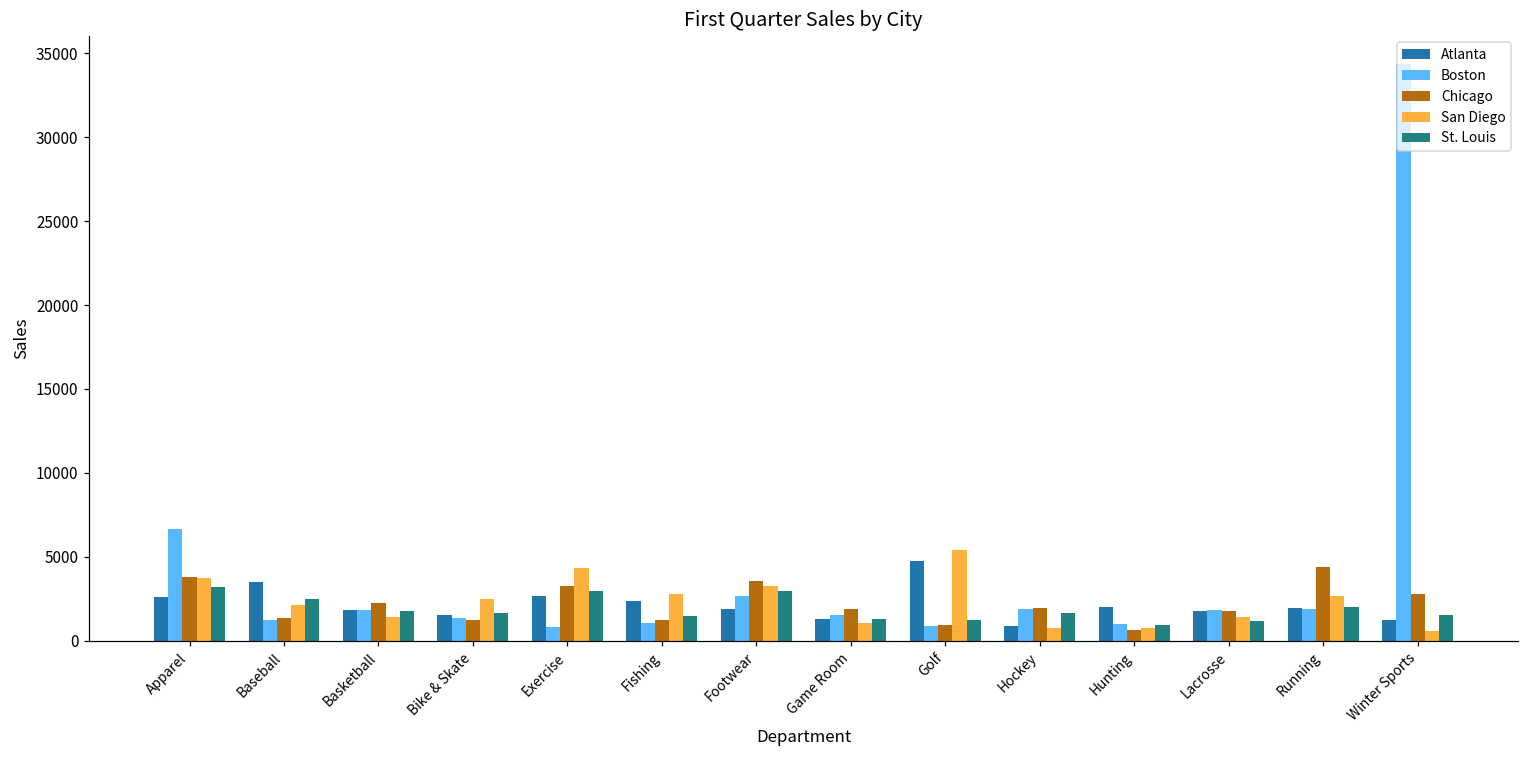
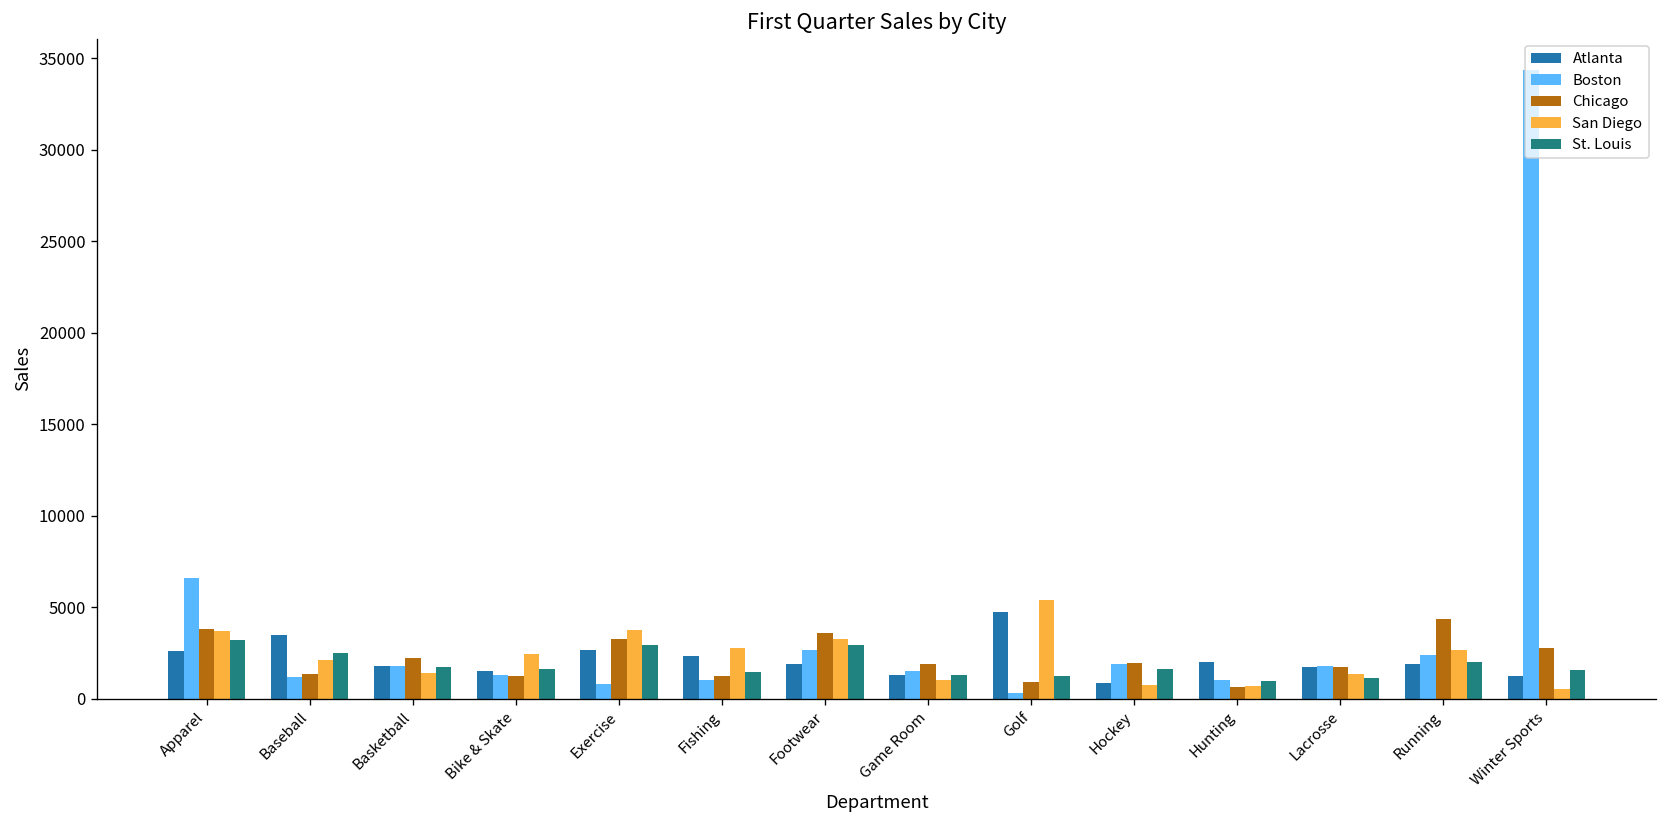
  {
    "Boston": {
      "Apparel": 6600,
      "Baseball": 1200,
      "Basketball": 1800,
      "Bike & Skate": 1300,
      "Exercise": 800,
      "Fishing": 1000,
      "Footwear": 2700,
      "Game Room": 1500,
-     "Golf": 900,
+     "Golf": 300,
      "Hockey": 1900,
      "Hunting": 1000,
      "Lacrosse": 1800,
-     "Running": 1900
+     "Running": 2400
    },
    "Chicago": {
      "Apparel": 3800,
      "Baseball": 1400,
      "Basketball": 2300,
      "Bike & Skate": 1200,
      "Exercise": 3300,
      "Fishing": 1300,
      "Footwear": 3600,
      "Game Room": 1900,
      "Golf": 900,
      "Hockey": 2000,
      "Hunting": 700,
      "Lacrosse": 1800,
      "Running": 4400,
      "Winter Sports": 2800
    },
    "San Diego": {
      "Apparel": 3700,
      "Baseball": 2100,
      "Basketball": 1400,
      "Bike & Skate": 2500,
-     "Exercise": 4300,
+     "Exercise": 3800,
      "Fishing": 2800,
      "Footwear": 3300,
      "Game Room": 1100,
      "Golf": 5400,
      "Hockey": 800,
      "Hunting": 700,
      "Lacrosse": 1400,
      "Running": 2700,
      "Winter Sports": 600
    }
  }
